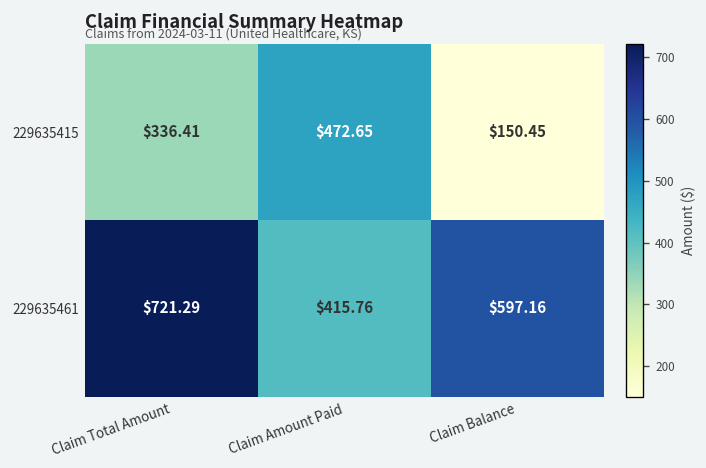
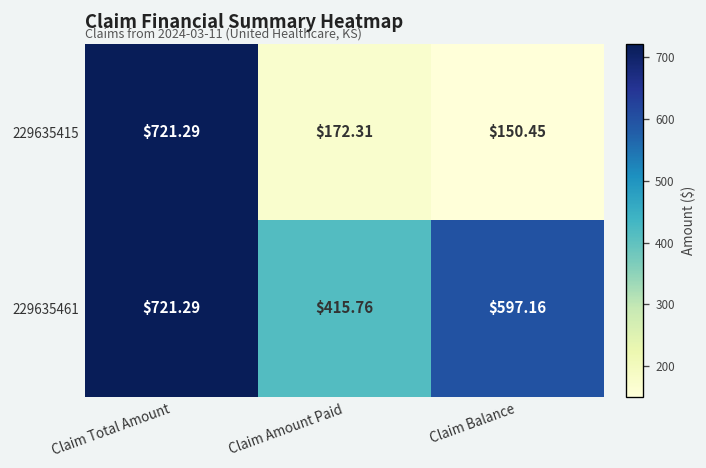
  {
    "229635415": {
-     "Claim Total Amount": "$336.41",
-     "Claim Amount Paid": "$472.65",
+     "Claim Total Amount": "$721.29",
+     "Claim Amount Paid": "$172.31",
      "Claim Balance": "$150.45"
    },
    "229635461": {
      "Claim Total Amount": "$721.29",
      "Claim Amount Paid": "$415.76",
      "Claim Balance": "$597.16"
    }
  }
